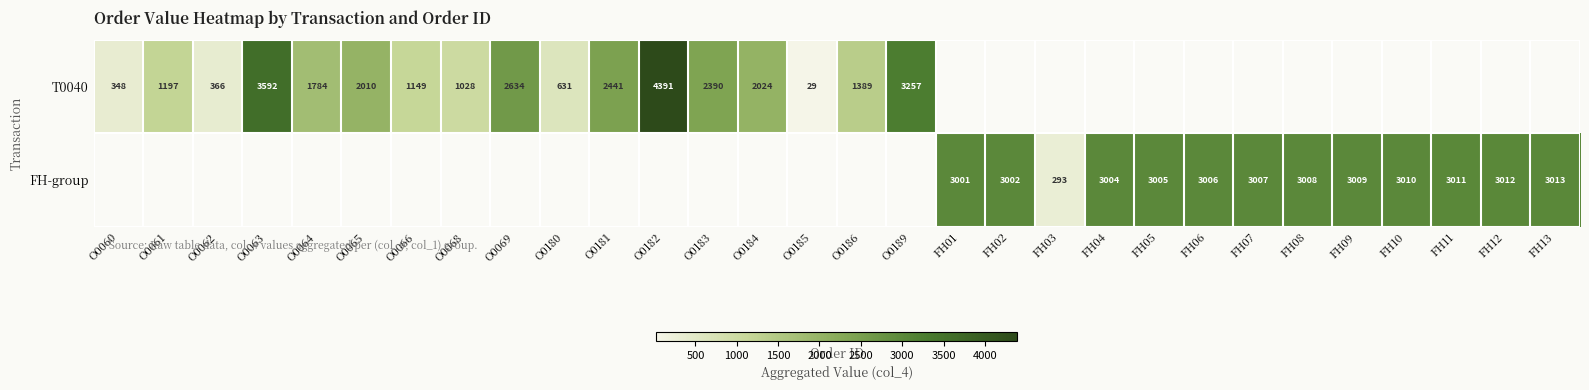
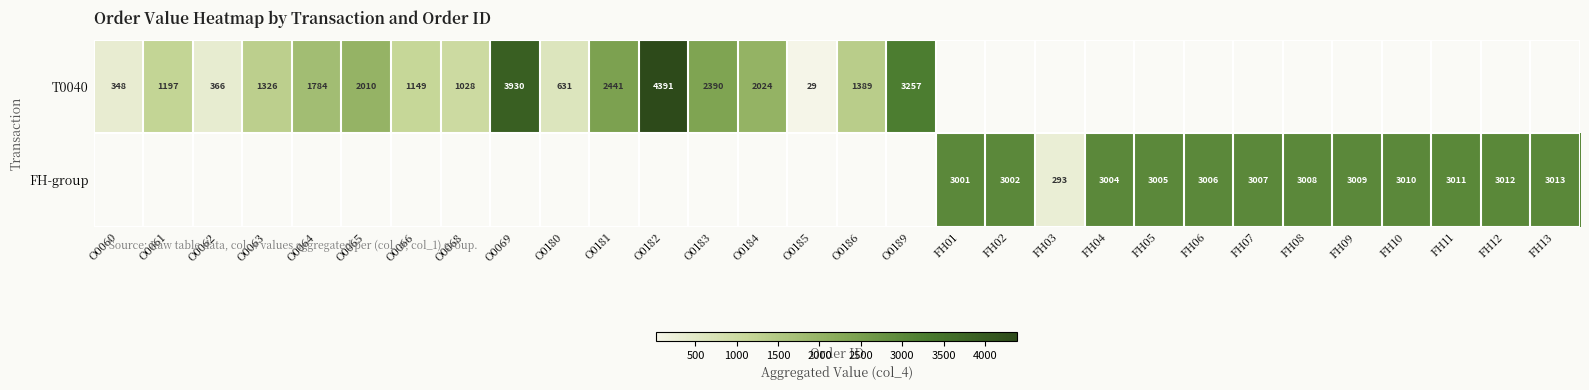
  {
    "T0040": {
      "O0060": 348,
      "O0061": 1197,
      "O0062": 366,
-     "O0063": 3592,
+     "O0063": 1326,
      "O0064": 1784,
      "O0065": 2010,
      "O0066": 1149,
      "O0068": 1028,
-     "O0069": 2634,
+     "O0069": 3930,
      "O0180": 631,
      "O0181": 2441,
      "O0182": 4391,
      "O0183": 2390,
      "O0184": 2024,
      "O0185": 29,
      "O0186": 1389,
      "O0189": 3257
    },
    "FH-group": {
      "FH01": 3001,
      "FH02": 3002,
      "FH03": 293,
      "FH04": 3004,
      "FH05": 3005,
      "FH06": 3006,
      "FH07": 3007,
      "FH08": 3008,
      "FH09": 3009,
      "FH10": 3010,
      "FH11": 3011,
      "FH12": 3012,
      "FH13": 3013
    }
  }
